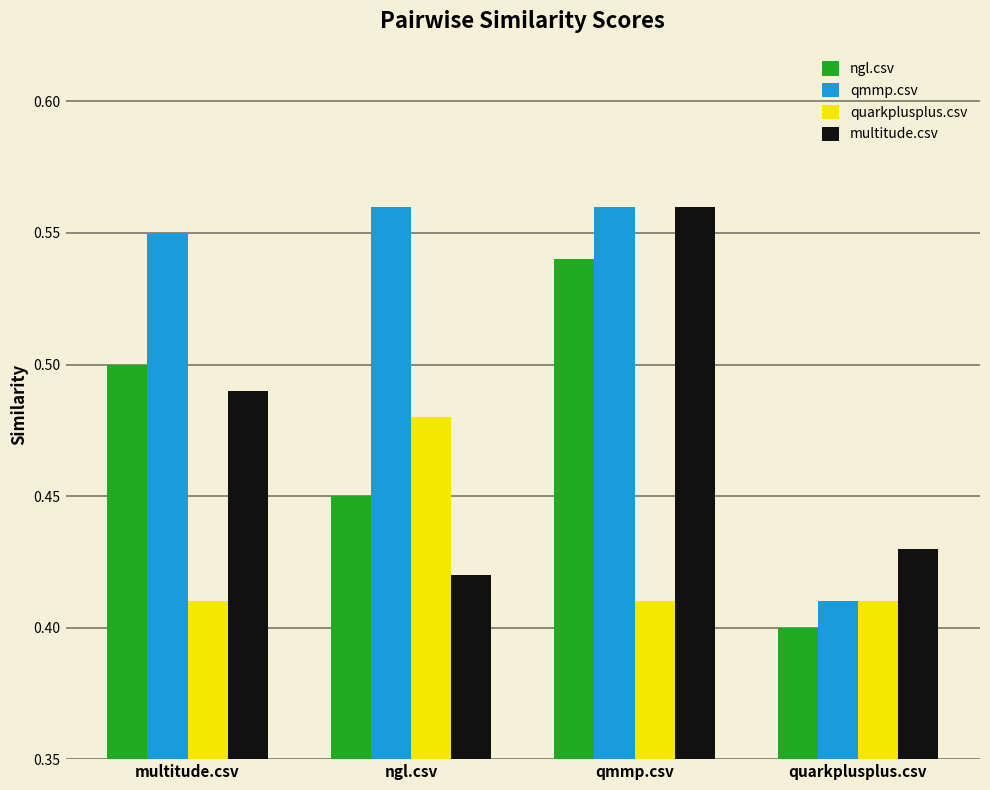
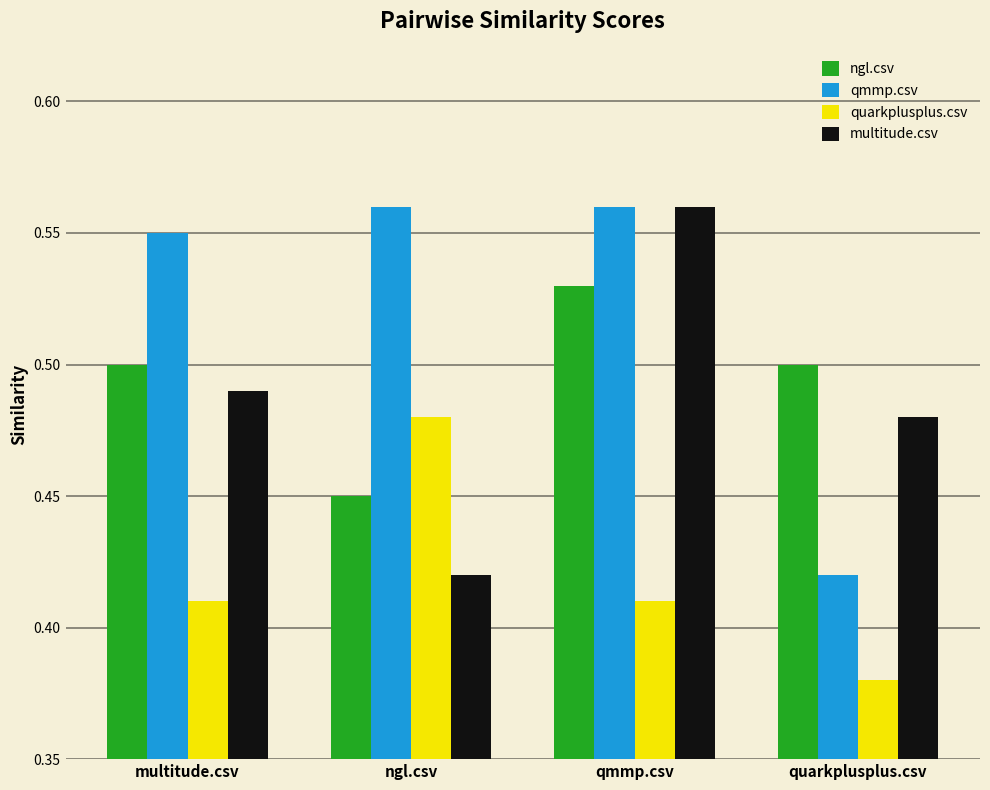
  {
    "ngl.csv": {
      "multitude.csv": 0.50,
      "ngl.csv": 0.45,
-     "qmmp.csv": 0.54,
-     "quarkplusplus.csv": 0.4
+     "qmmp.csv": 0.53,
+     "quarkplusplus.csv": 0.5
    },
    "qmmp.csv": {
      "multitude.csv": 0.55,
      "ngl.csv": 0.56,
      "qmmp.csv": 0.56,
-     "quarkplusplus.csv": 0.41
+     "quarkplusplus.csv": 0.42
    },
    "quarkplusplus.csv": {
      "multitude.csv": 0.41,
      "ngl.csv": 0.48,
      "qmmp.csv": 0.41,
-     "quarkplusplus.csv": 0.41
+     "quarkplusplus.csv": 0.38
    },
    "multitude.csv": {
      "multitude.csv": 0.49,
      "ngl.csv": 0.42,
      "qmmp.csv": 0.56,
-     "quarkplusplus.csv": 0.43
+     "quarkplusplus.csv": 0.48
    }
  }
